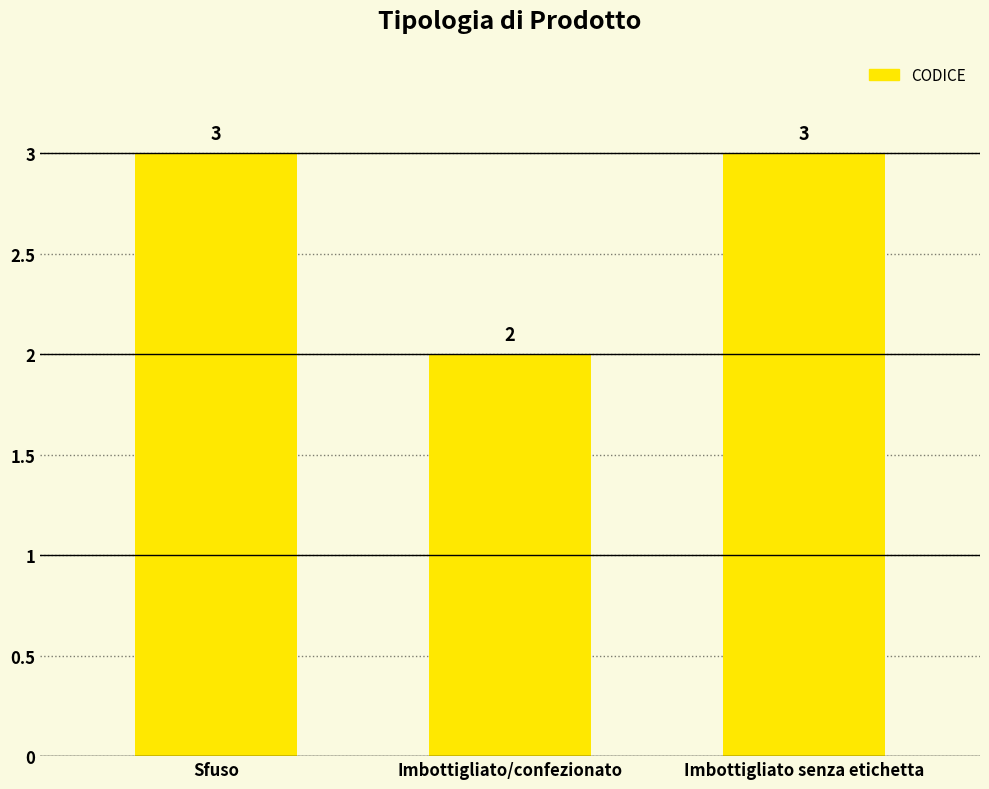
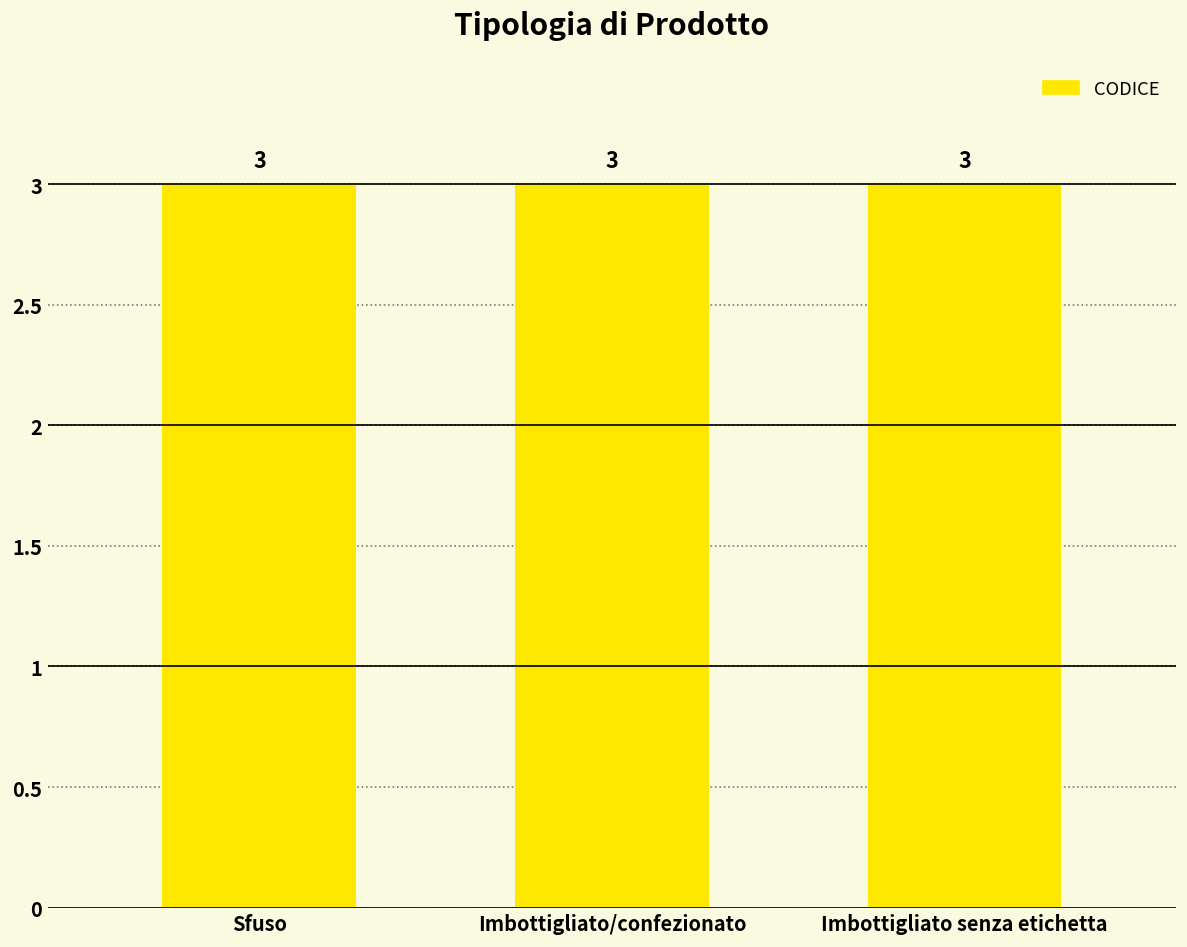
  {
    "Sfuso": 3,
-   "Imbottigliato/confezionato": 2,
+   "Imbottigliato/confezionato": 3,
    "Imbottigliato senza etichetta": 3
  }
